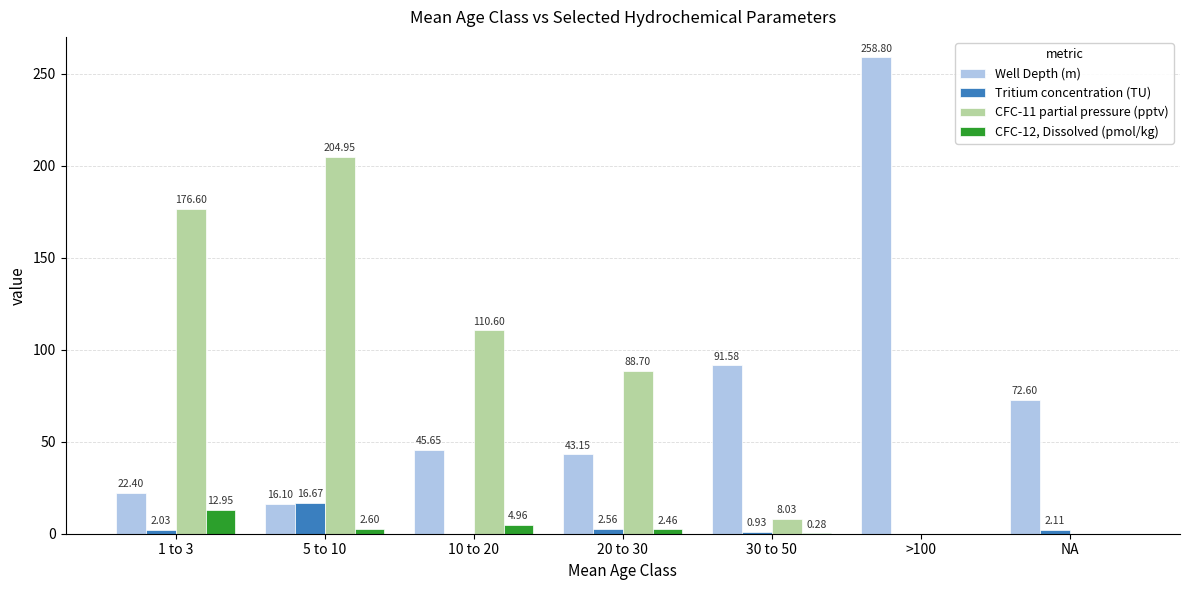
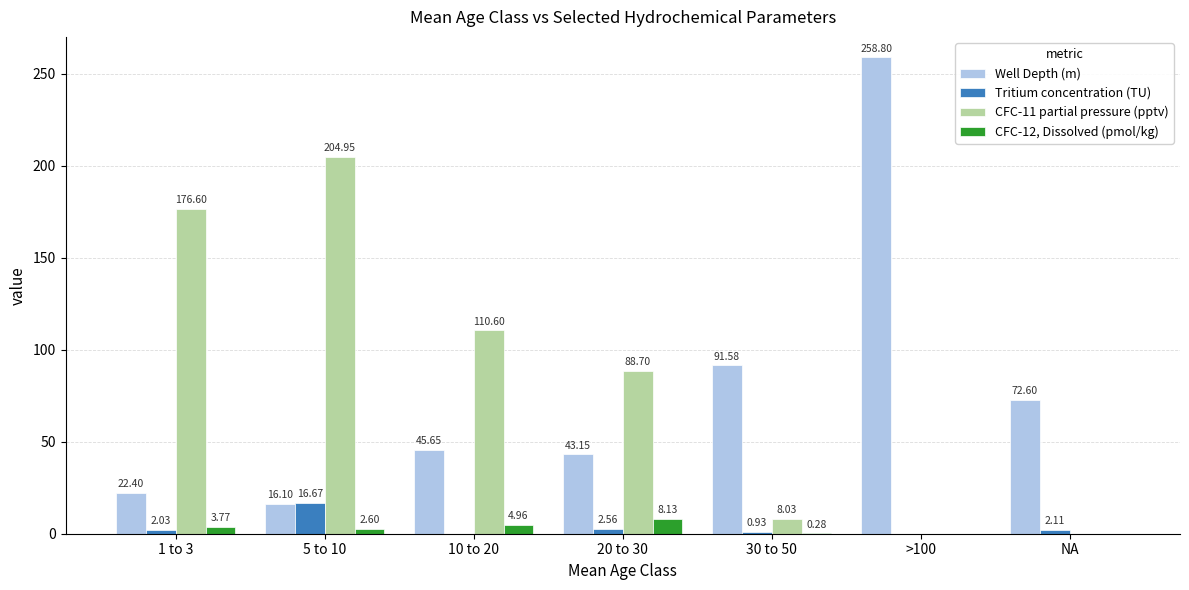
  {
    "Well Depth (m)": {
      "1 to 3": 22.40,
      "5 to 10": 16.10,
      "10 to 20": 45.65,
      "20 to 30": 43.15,
      "30 to 50": 91.58,
      ">100": 258.80,
      "NA": 72.60
    },
    "Tritium concentration (TU)": {
      "1 to 3": 2.03,
      "5 to 10": 16.67,
      "20 to 30": 2.56,
      "30 to 50": 0.93,
      "NA": 2.11
    },
    "CFC-11 partial pressure (pptv)": {
      "1 to 3": 176.60,
      "5 to 10": 204.95,
      "10 to 20": 110.60,
      "20 to 30": 88.70,
      "30 to 50": 8.03
    },
    "CFC-12, Dissolved (pmol/kg)": {
-     "1 to 3": 12.95,
+     "1 to 3": 3.77,
      "5 to 10": 2.60,
      "10 to 20": 4.96,
-     "20 to 30": 2.46,
+     "20 to 30": 8.13,
      "30 to 50": 0.28
    }
  }
